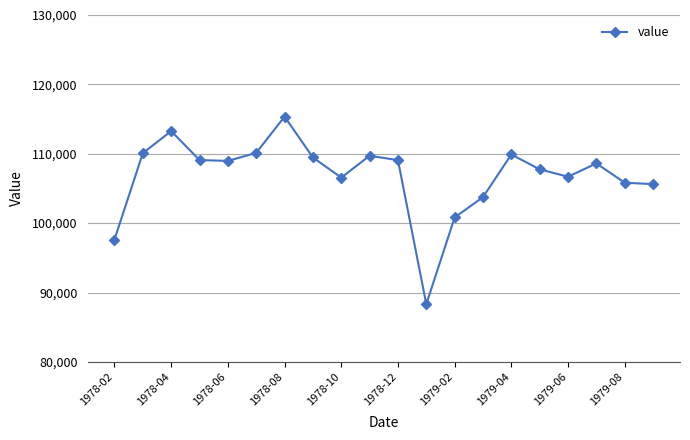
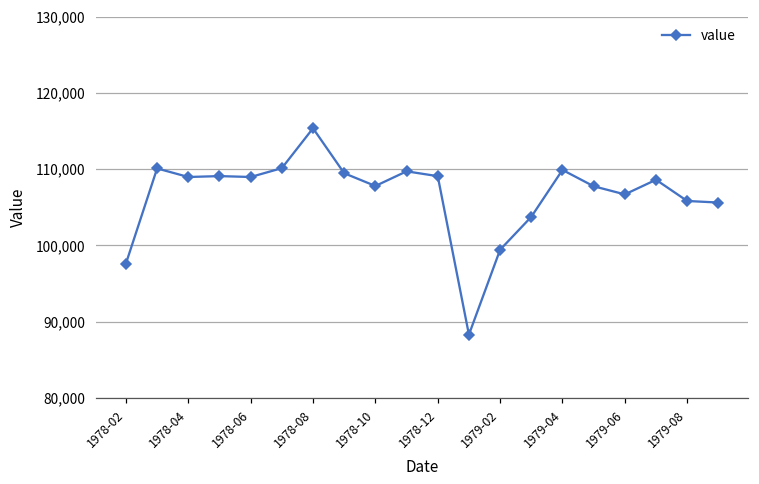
  {
    "1978-02": "98,000",
-   "1978-04": "113,000",
+   "1978-04": "109,000",
    "1978-06": "109,000",
    "1978-08": "115,000",
-   "1978-10": "107,000",
+   "1978-10": "108,000",
    "1978-12": "109,000",
-   "1979-02": "101,000",
+   "1979-02": "99,000",
    "1979-04": "110,000",
    "1979-06": "107,000",
    "1979-08": "106,000"
  }
